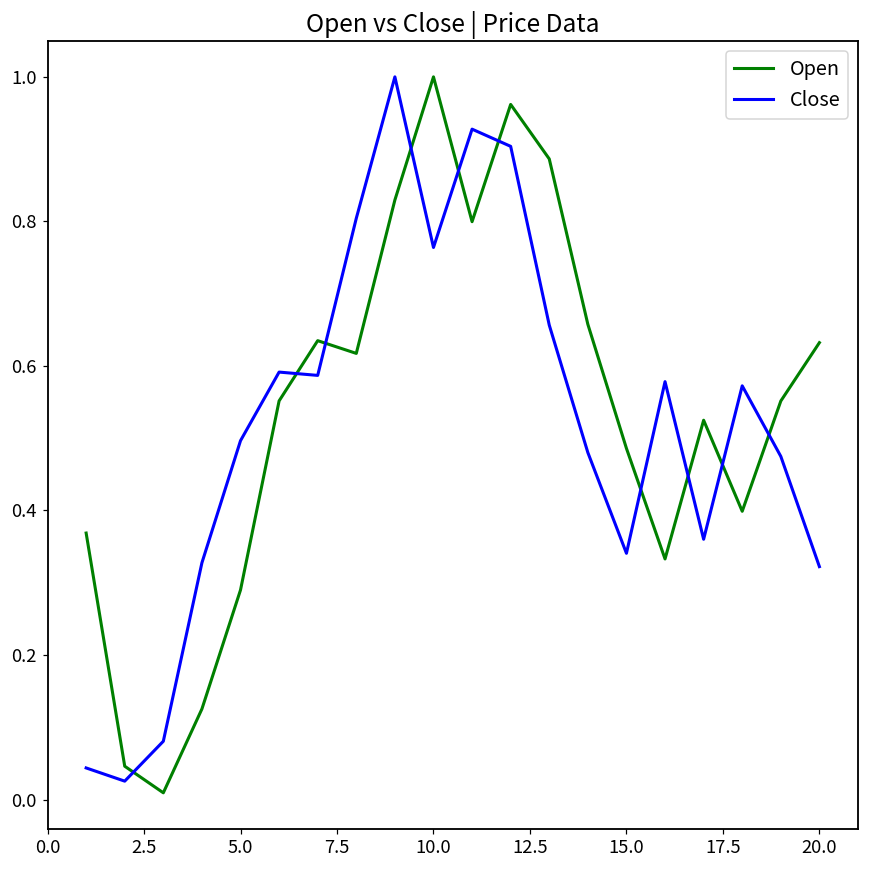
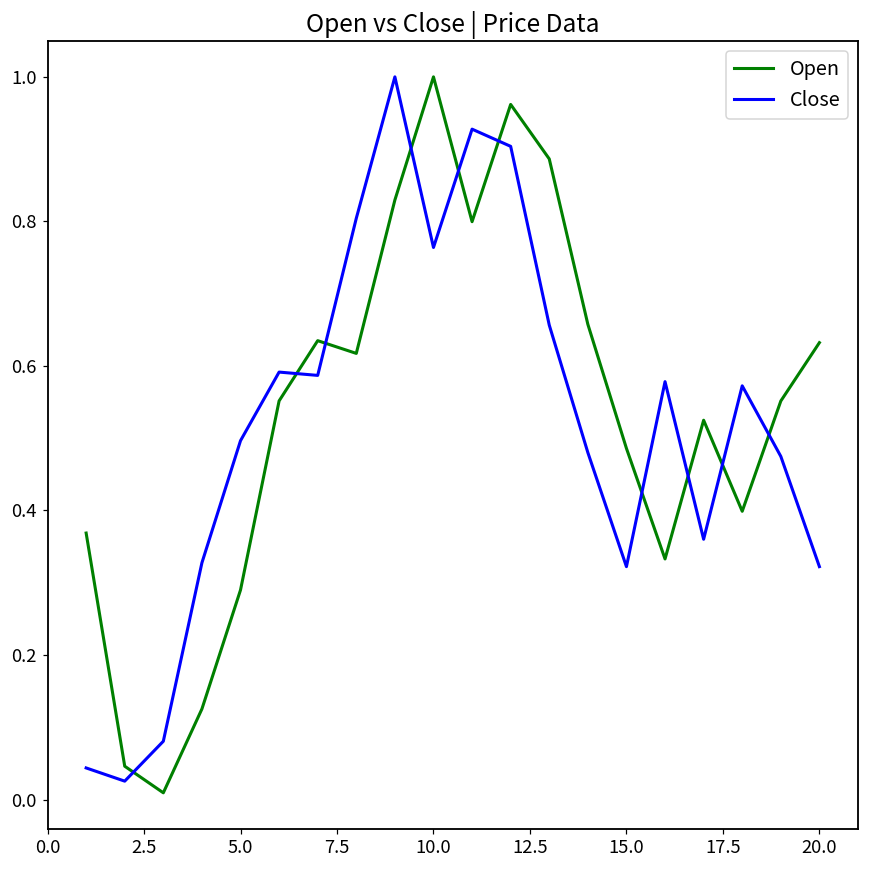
  {
    "Open": {
      "5.0": 0.29,
      "10.0": 1.00,
      "15.0": 0.49,
      "20.0": 0.63
    },
    "Close": {
      "5.0": 0.50,
      "10.0": 0.76,
-     "15.0": 0.34,
+     "15.0": 0.32,
      "20.0": 0.32
    }
  }
